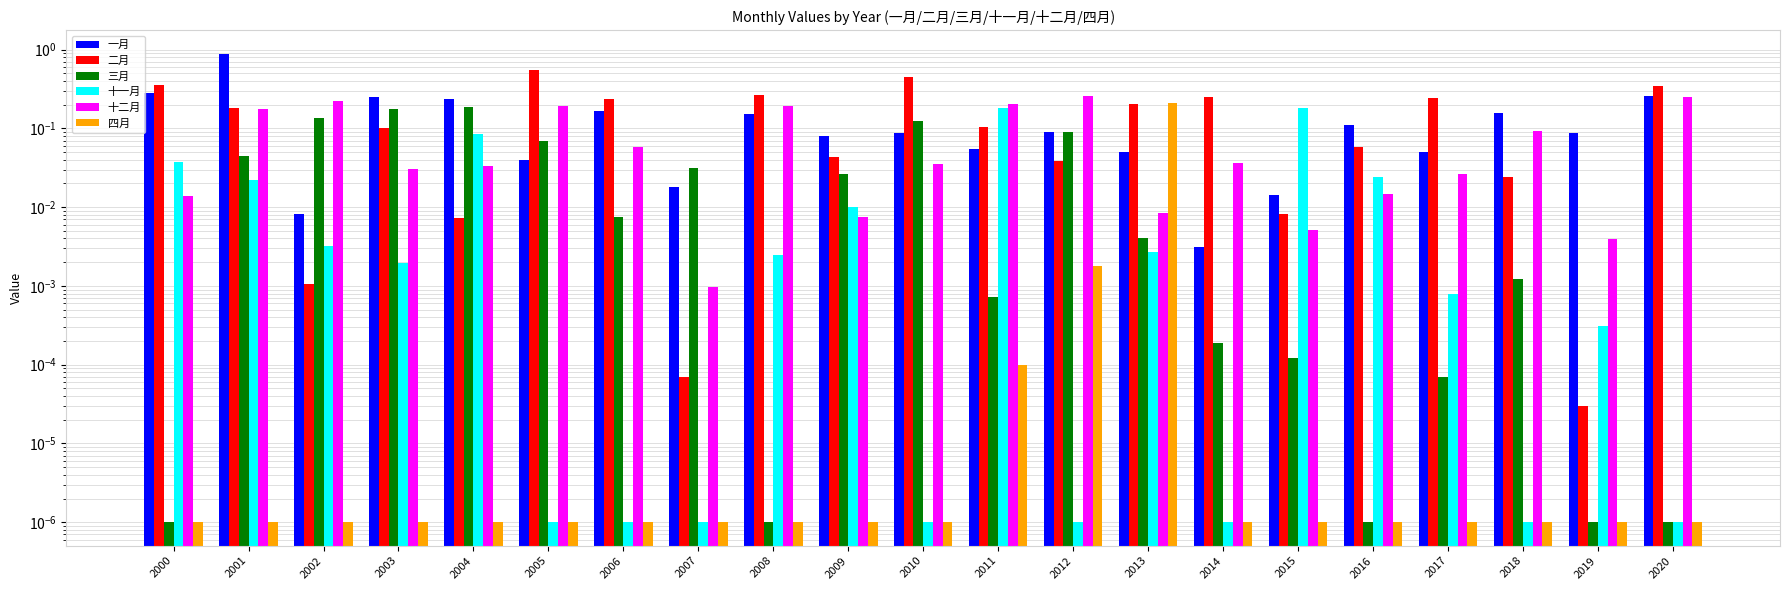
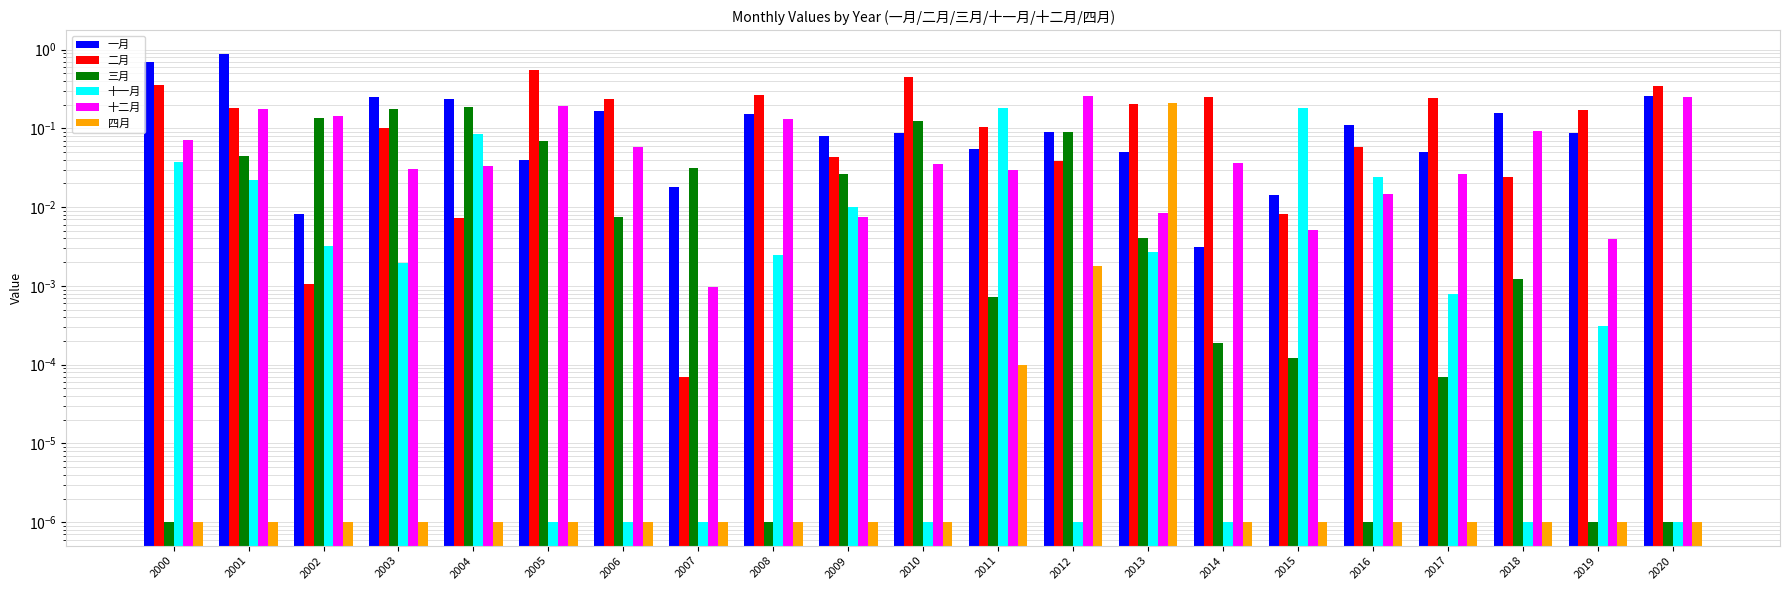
  {
    "一月": {
-     "2000": 0.28,
+     "2000": 0.7,
      "2001": 0.9,
      "2002": 0.008,
      "2003": 0.25,
      "2004": 0.23,
      "2005": 0.04,
      "2006": 0.16,
      "2007": 0.018,
      "2008": 0.15,
      "2009": 0.08,
      "2010": 0.09,
      "2011": 0.06,
      "2012": 0.09,
      "2013": 0.05,
      "2014": 0.0031,
      "2015": 0.014,
      "2016": 0.11,
      "2017": 0.05,
      "2018": 0.16,
      "2019": 0.09,
      "2020": 0.26
    },
    "二月": {
      "2000": 0.4,
      "2001": 0.18,
      "2002": 0.0011,
      "2003": 0.10,
      "2004": 0.007,
      "2005": 0.5,
      "2006": 0.23,
      "2007": 0.00007,
      "2008": 0.27,
      "2009": 0.04,
      "2010": 0.5,
      "2011": 0.10,
      "2012": 0.04,
      "2013": 0.20,
      "2014": 0.25,
      "2015": 0.008,
      "2016": 0.06,
      "2017": 0.24,
      "2018": 0.024,
-     "2019": 0.00003,
+     "2019": 0.17,
      "2020": 0.3
    },
    "三月": {
      "2000": 0.0000010,
      "2001": 0.04,
      "2002": 0.13,
      "2003": 0.17,
      "2004": 0.19,
      "2005": 0.07,
      "2006": 0.008,
      "2007": 0.032,
      "2008": 0.0000010,
      "2009": 0.026,
      "2010": 0.12,
      "2011": 0.0007,
      "2012": 0.09,
      "2013": 0.004,
      "2014": 0.00019,
      "2015": 0.00012,
      "2016": 0.0000010,
      "2017": 0.00007,
      "2018": 0.0012,
      "2019": 0.0000010,
      "2020": 0.0000010
    },
    "十一月": {
      "2000": 0.04,
      "2001": 0.022,
      "2002": 0.0032,
      "2003": 0.0020,
      "2004": 0.08,
      "2005": 0.0000010,
      "2006": 0.0000010,
      "2007": 0.0000010,
      "2008": 0.0025,
      "2009": 0.010,
      "2010": 0.0000010,
      "2011": 0.18,
      "2012": 0.0000010,
      "2013": 0.0027,
      "2014": 0.0000010,
      "2015": 0.18,
      "2016": 0.024,
      "2017": 0.0008,
      "2018": 0.0000010,
      "2019": 0.00031,
      "2020": 0.0000010
    },
    "十二月": {
-     "2000": 0.014,
+     "2000": 0.07,
      "2001": 0.18,
-     "2002": 0.22,
+     "2002": 0.14,
      "2003": 0.030,
      "2004": 0.034,
      "2005": 0.19,
      "2006": 0.06,
      "2007": 0.001,
-     "2008": 0.19,
+     "2008": 0.13,
      "2009": 0.008,
      "2010": 0.04,
-     "2011": 0.20,
+     "2011": 0.029,
      "2012": 0.26,
      "2013": 0.008,
      "2014": 0.04,
      "2015": 0.005,
      "2016": 0.015,
      "2017": 0.026,
      "2018": 0.09,
      "2019": 0.004,
      "2020": 0.25
    },
    "四月": {
      "2000": 0.0000010,
      "2001": 0.0000010,
      "2002": 0.0000010,
      "2003": 0.0000010,
      "2004": 0.0000010,
      "2005": 0.0000010,
      "2006": 0.0000010,
      "2007": 0.0000010,
      "2008": 0.0000010,
      "2009": 0.0000010,
      "2010": 0.0000010,
      "2011": 0.00010,
      "2012": 0.0018,
      "2013": 0.21,
      "2014": 0.0000010,
      "2015": 0.0000010,
      "2016": 0.0000010,
      "2017": 0.0000010,
      "2018": 0.0000010,
      "2019": 0.0000010,
      "2020": 0.0000010
    }
  }
